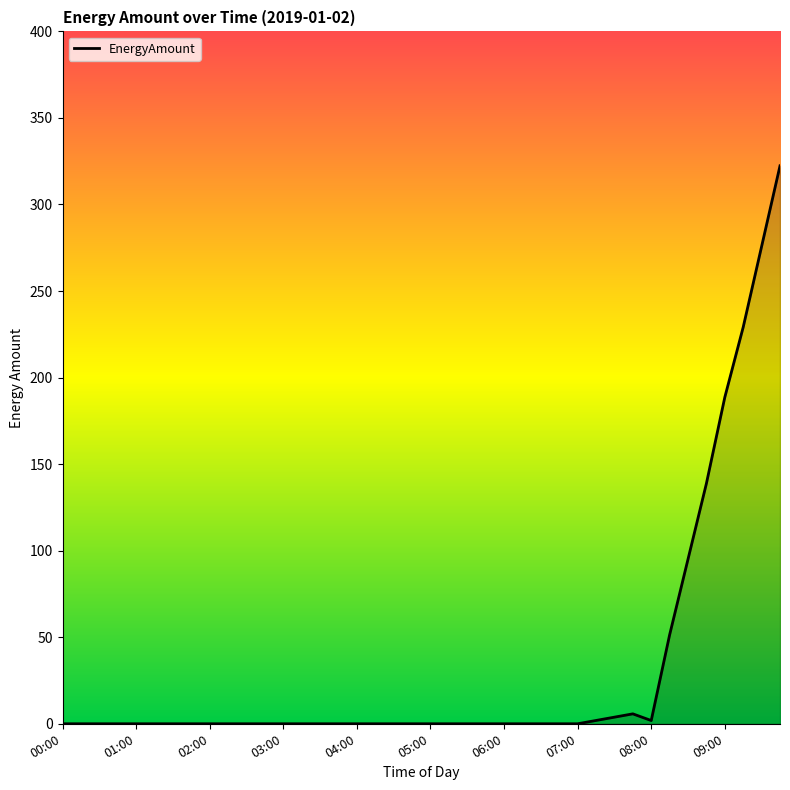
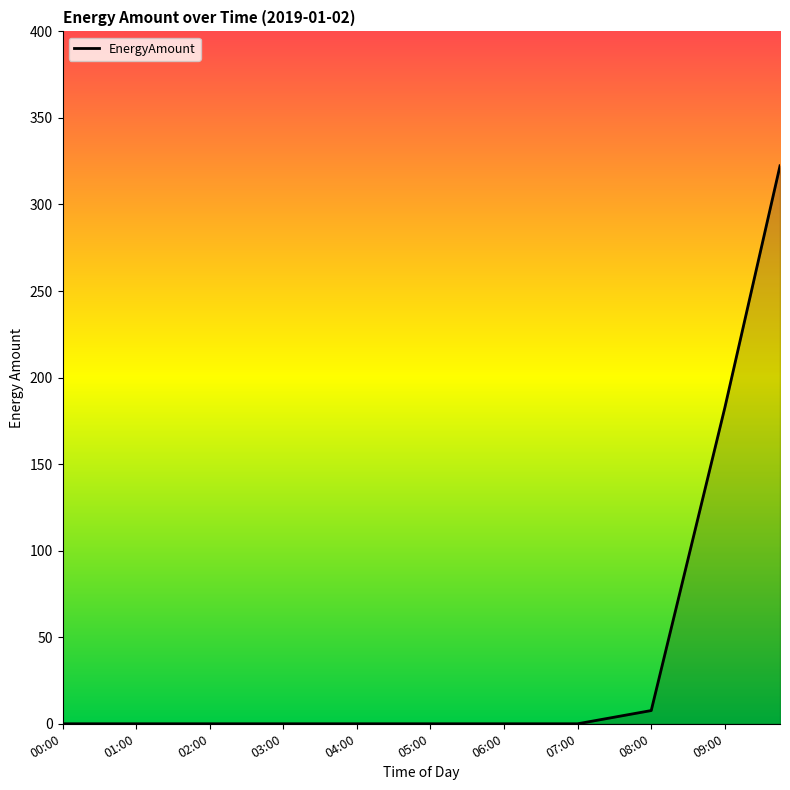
  {
    "00:00": 0,
    "01:00": 0,
    "02:00": 0,
    "03:00": 0,
    "04:00": 0,
    "05:00": 0,
    "06:00": 0,
    "07:00": 0,
-   "08:00": 2,
-   "09:00": 189
+   "08:00": 8,
+   "09:00": 183
  }
